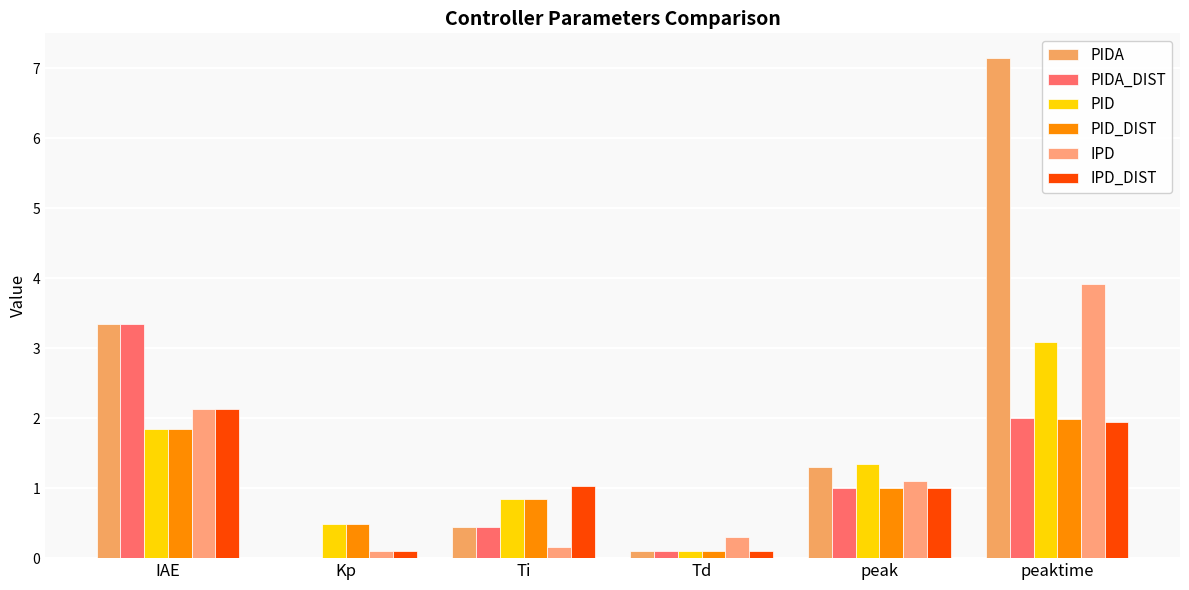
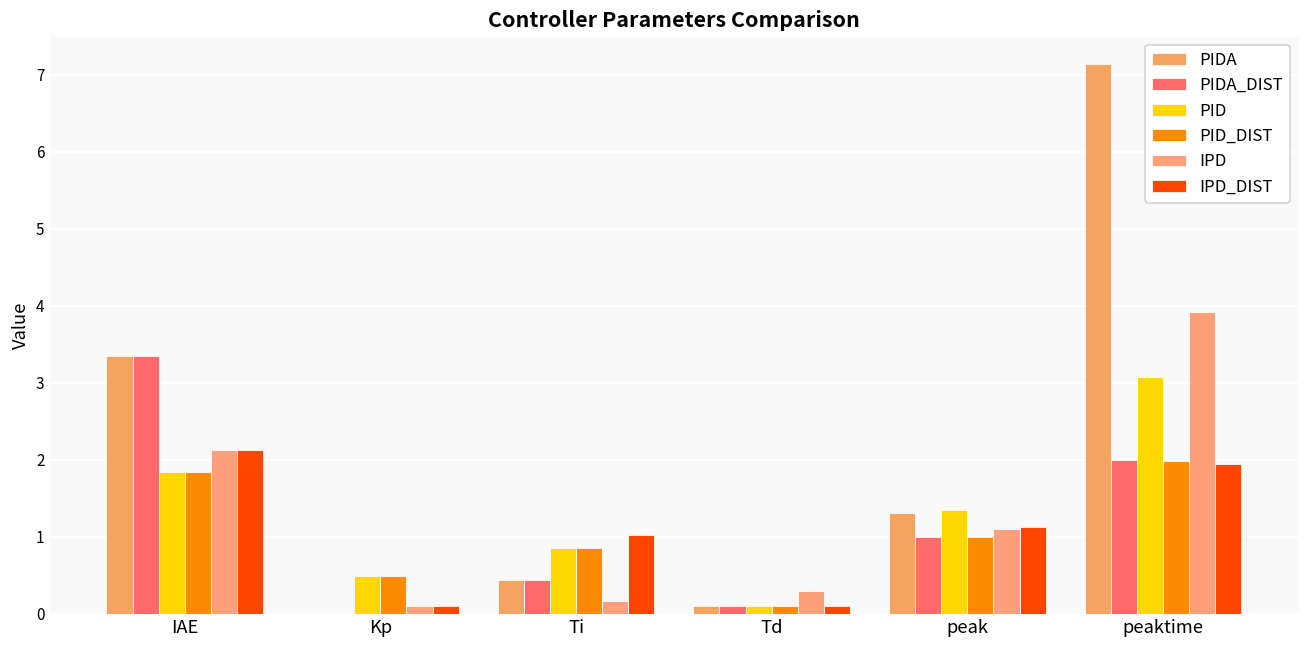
  {
    "PID": {
      "IAE": 1.8,
      "Kp": 0.5,
      "Ti": 0.9,
      "Td": 0.1,
      "peak": 1.4,
      "peaktime": 3.1
    },
    "PID_DIST": {
      "IAE": 1.8,
      "Kp": 0.5,
      "Ti": 0.9,
      "Td": 0.1,
      "peak": 1.0,
      "peaktime": 2.0
    },
    "IPD_DIST": {
      "IAE": 2.1,
      "Kp": 0.1,
      "Ti": 1.0,
      "Td": 0.1,
-     "peak": 1.0,
+     "peak": 1.1,
      "peaktime": 1.9
    }
  }
